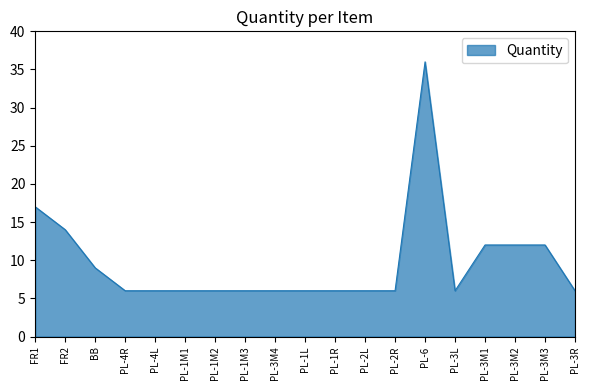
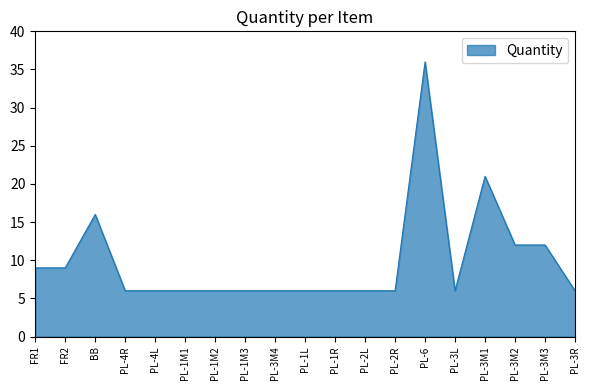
  {
-   "FR1": 17,
-   "FR2": 14,
-   "BB": 9,
+   "FR1": 9,
+   "FR2": 9,
+   "BB": 16,
    "PL-4R": 6,
    "PL-4L": 6,
    "PL-1M1": 6,
    "PL-1M2": 6,
    "PL-1M3": 6,
    "PL-3M4": 6,
    "PL-1L": 6,
    "PL-1R": 6,
    "PL-2L": 6,
    "PL-2R": 6,
    "PL-6": 36,
    "PL-3L": 6,
-   "PL-3M1": 12,
+   "PL-3M1": 21,
    "PL-3M2": 12,
    "PL-3M3": 12,
    "PL-3R": 6
  }
